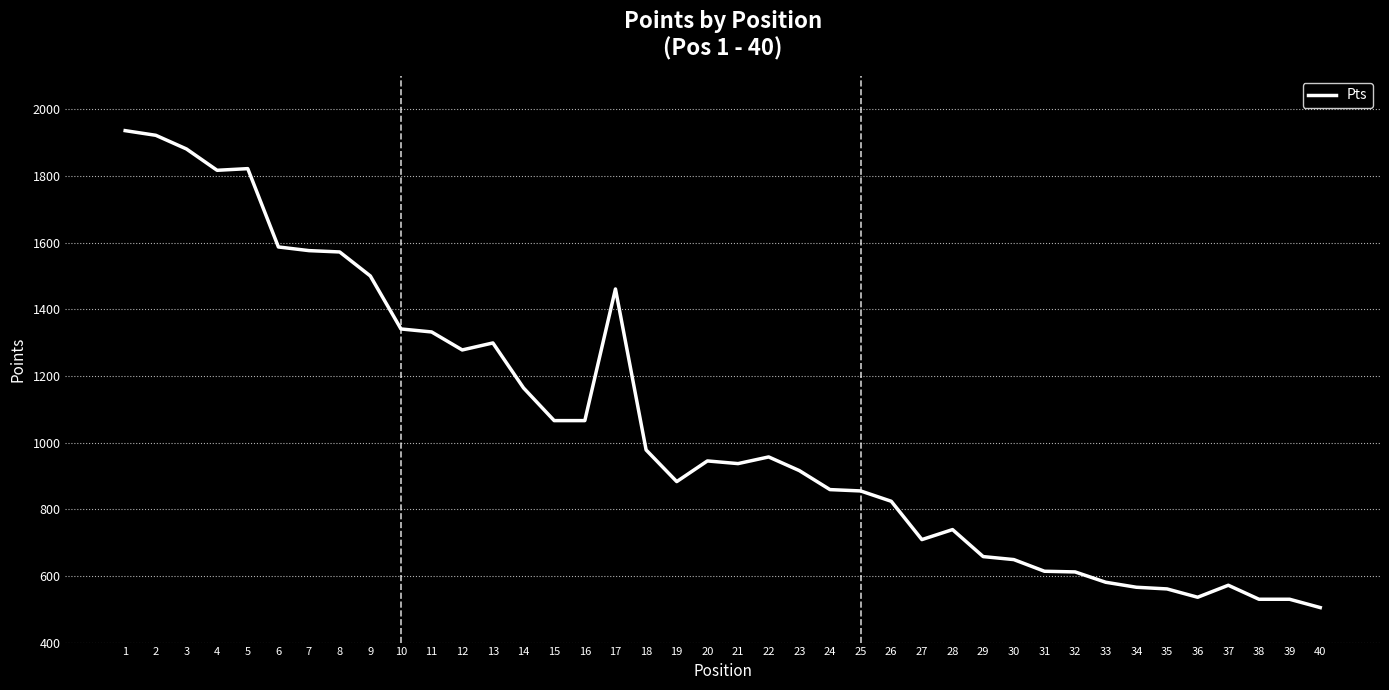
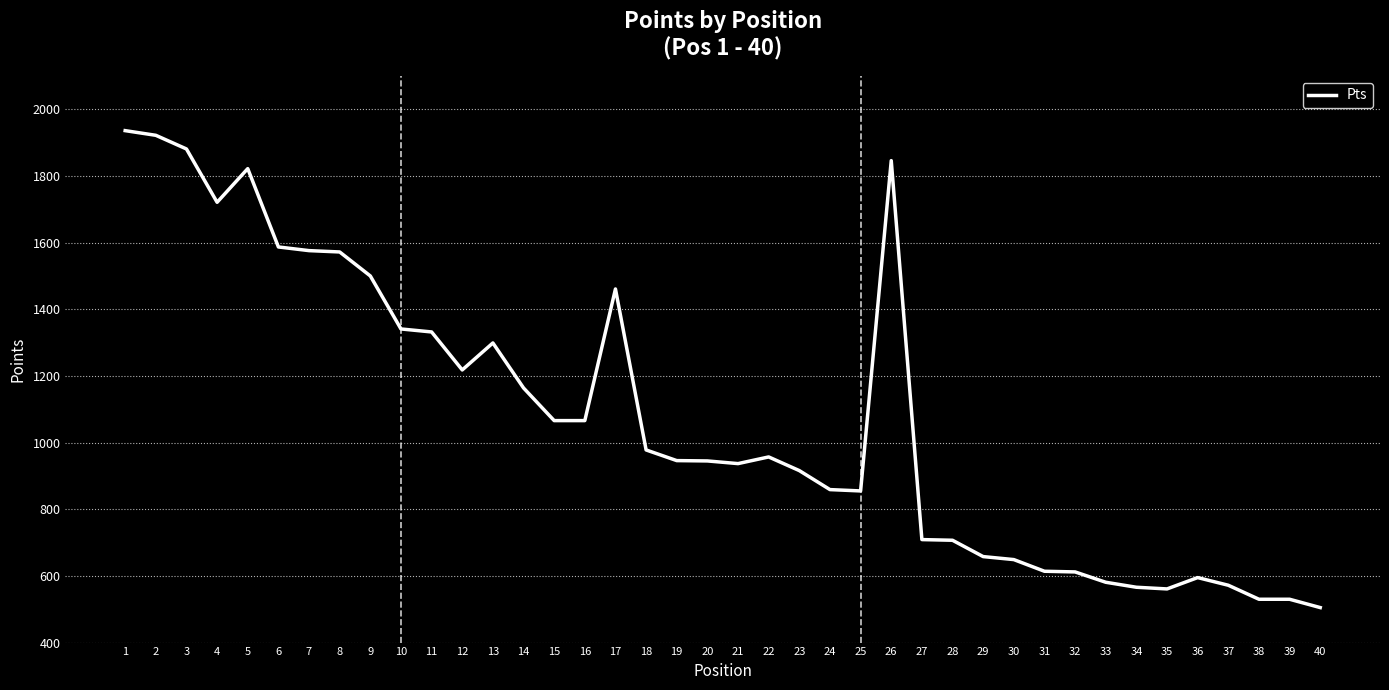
  {
    "1": 1940,
    "2": 1920,
    "3": 1880,
-   "4": 1820,
+   "4": 1720,
    "5": 1820,
    "6": 1590,
    "7": 1580,
    "8": 1570,
    "9": 1500,
    "10": 1340,
    "11": 1330,
-   "12": 1280,
+   "12": 1220,
    "13": 1300,
    "14": 1160,
    "15": 1070,
    "16": 1070,
    "17": 1460,
    "18": 980,
-   "19": 880,
+   "19": 950,
    "20": 950,
    "21": 940,
    "22": 960,
    "23": 920,
    "24": 860,
    "25": 860,
-   "26": 820,
+   "26": 1850,
    "27": 710,
-   "28": 740,
+   "28": 710,
    "29": 660,
    "30": 650,
    "31": 610,
    "32": 610,
    "33": 580,
    "34": 570,
    "35": 560,
-   "36": 540,
+   "36": 600,
    "37": 570,
    "38": 530,
    "39": 530,
    "40": 510
  }
